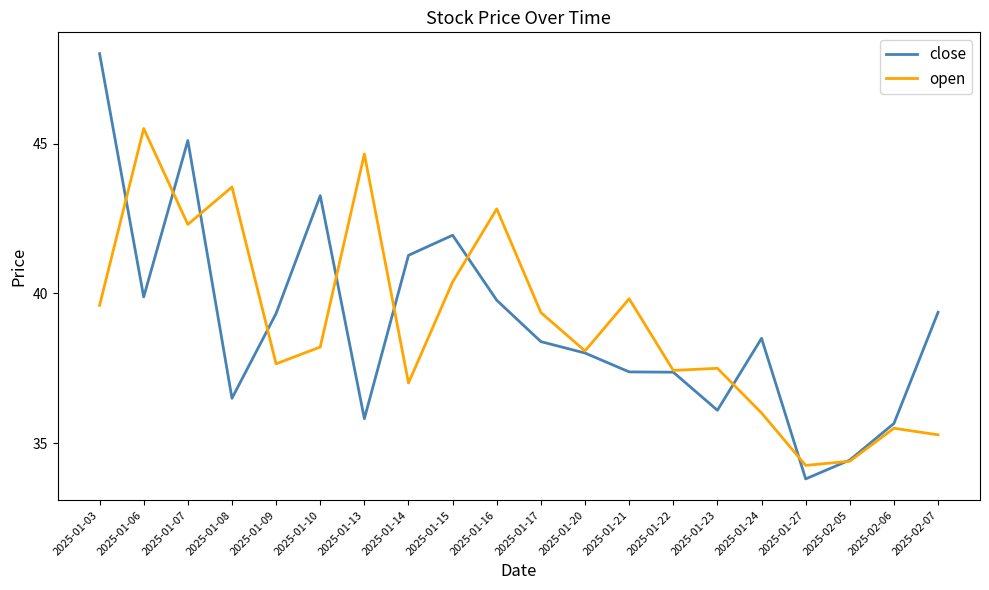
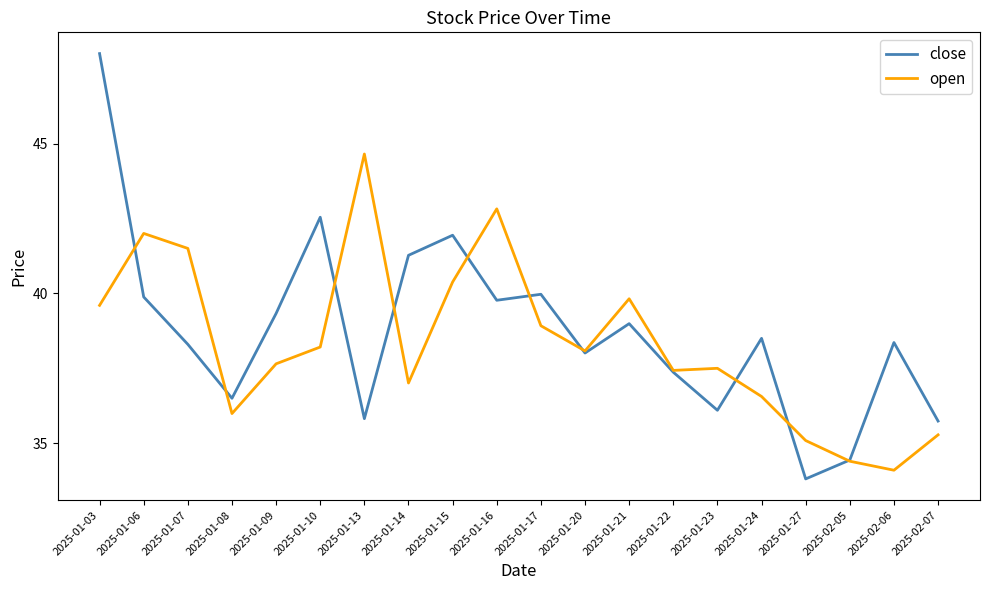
  {
    "close": {
      "2025-01-03": 48.0,
      "2025-01-06": 39.9,
-     "2025-01-07": 45.1,
+     "2025-01-07": 38.3,
      "2025-01-08": 36.5,
      "2025-01-09": 39.3,
-     "2025-01-10": 43.3,
+     "2025-01-10": 42.5,
      "2025-01-13": 35.8,
      "2025-01-14": 41.3,
      "2025-01-15": 41.9,
      "2025-01-16": 39.8,
-     "2025-01-17": 38.4,
-     "2025-01-21": 37.4,
+     "2025-01-17": 40.0,
+     "2025-01-21": 39.0,
      "2025-01-23": 36.1,
      "2025-01-24": 38.5,
      "2025-01-27": 33.8,
-     "2025-02-06": 35.7,
-     "2025-02-07": 39.4
+     "2025-02-06": 38.4,
+     "2025-02-07": 35.7
    },
    "open": {
      "2025-01-03": 39.6,
-     "2025-01-06": 45.5,
-     "2025-01-07": 42.3,
-     "2025-01-08": 43.6,
+     "2025-01-06": 42.0,
+     "2025-01-07": 41.5,
+     "2025-01-08": 36.0,
      "2025-01-09": 37.7,
      "2025-01-10": 38.2,
      "2025-01-13": 44.7,
      "2025-01-14": 37.0,
      "2025-01-15": 40.4,
      "2025-01-16": 42.8,
-     "2025-01-17": 39.4,
+     "2025-01-17": 38.9,
      "2025-01-21": 39.8,
      "2025-01-23": 37.5,
-     "2025-01-24": 36.0,
-     "2025-01-27": 34.3,
-     "2025-02-06": 35.5,
+     "2025-01-24": 36.6,
+     "2025-01-27": 35.1,
+     "2025-02-06": 34.1,
      "2025-02-07": 35.3
    }
  }
